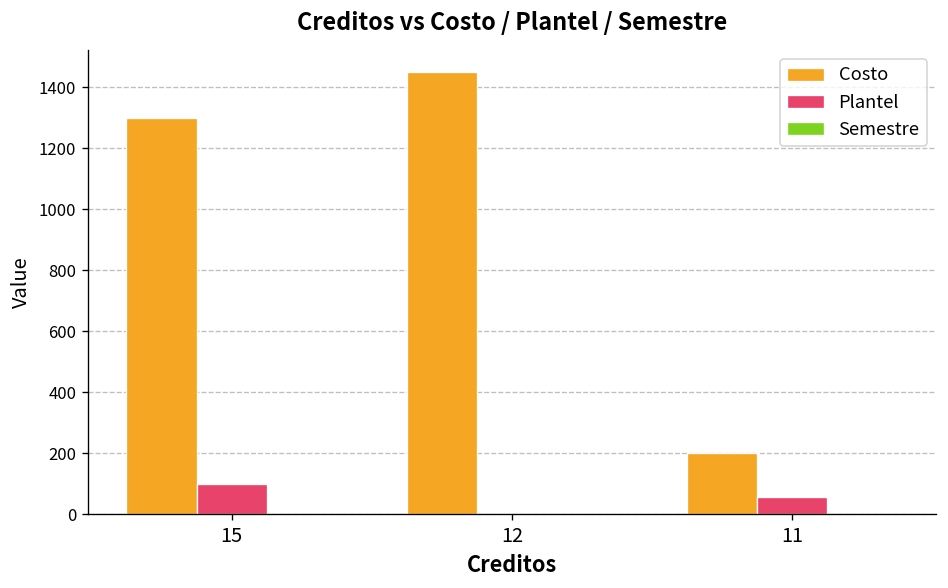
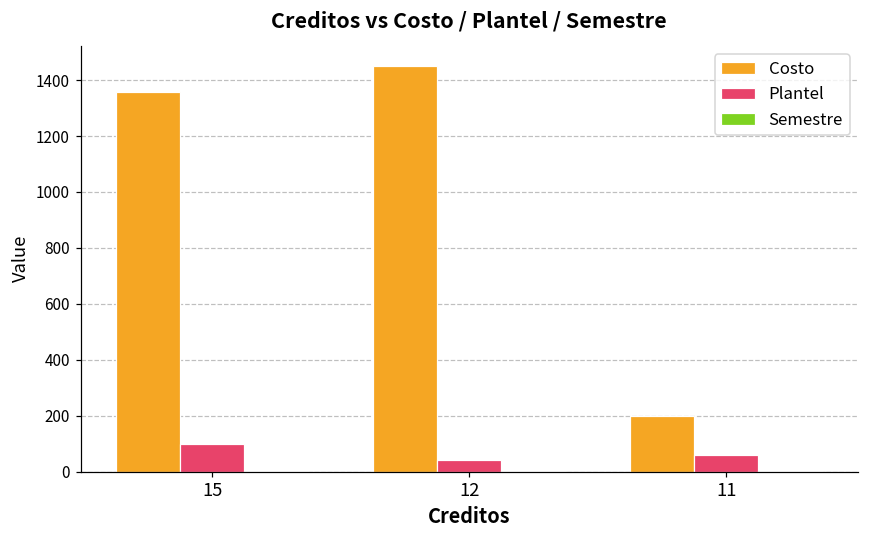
  {
    "Costo": {
-     "15": 1300,
+     "15": 1360,
      "12": 1450,
      "11": 200
    },
    "Plantel": {
      "15": 100,
-     "12": 0,
+     "12": 40,
      "11": 60
    }
  }
